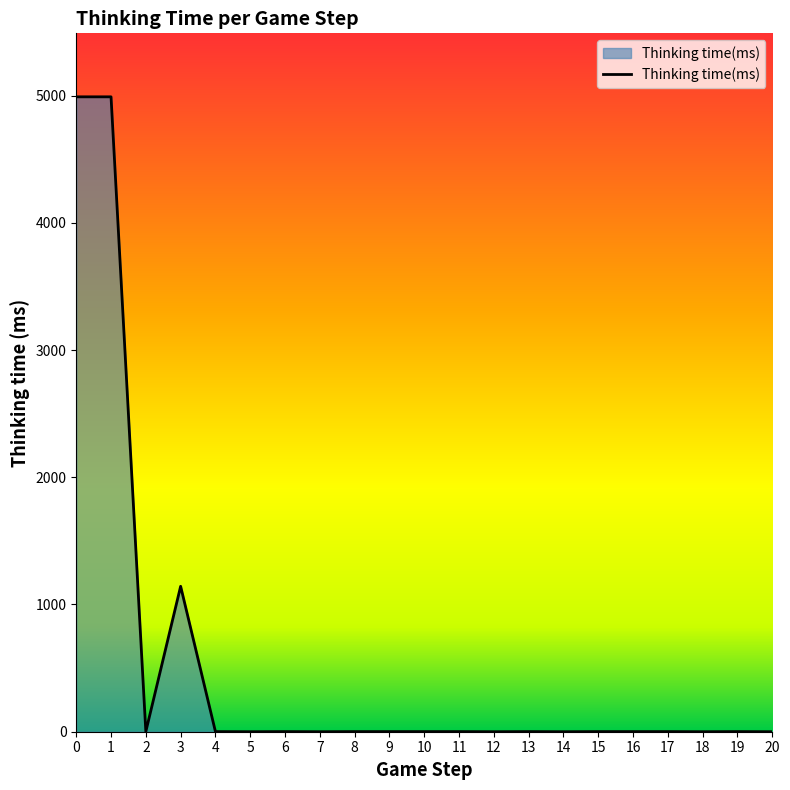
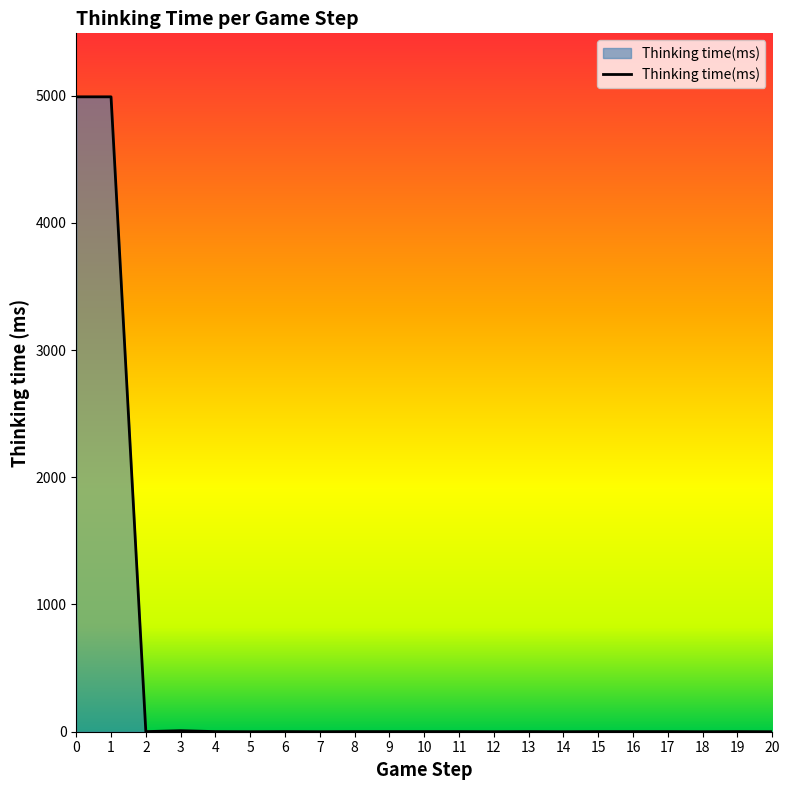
  {
    "0": 4990,
    "1": 4990,
    "2": 0,
-   "3": 1140,
+   "3": 10,
    "4": 0,
    "5": 0,
    "6": 0,
    "7": 0,
    "8": 0,
    "9": 0,
    "10": 0,
    "11": 0,
    "12": 0,
    "13": 0,
    "14": 0,
    "15": 0,
    "16": 0,
    "17": 0,
    "18": 0,
    "19": 0,
    "20": 0
  }
